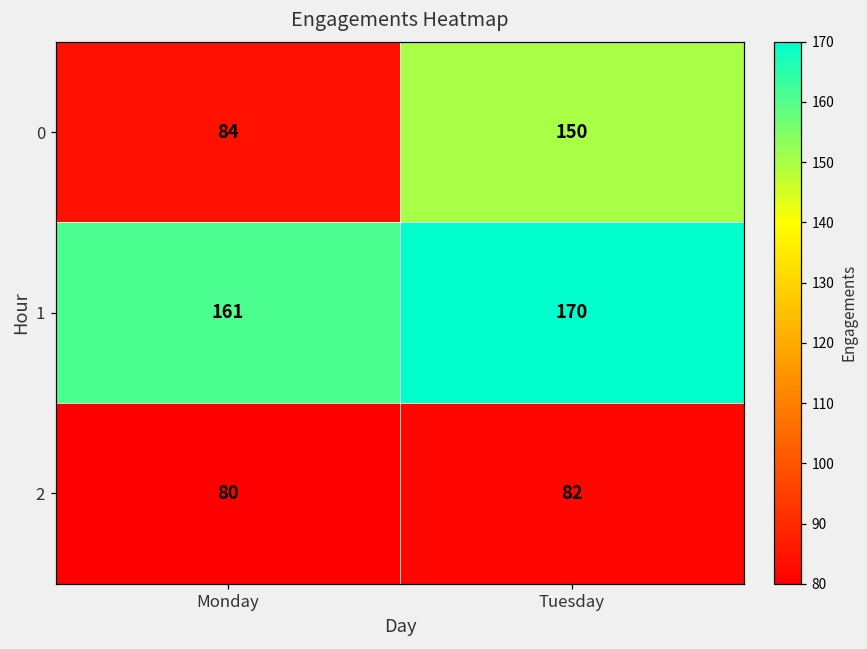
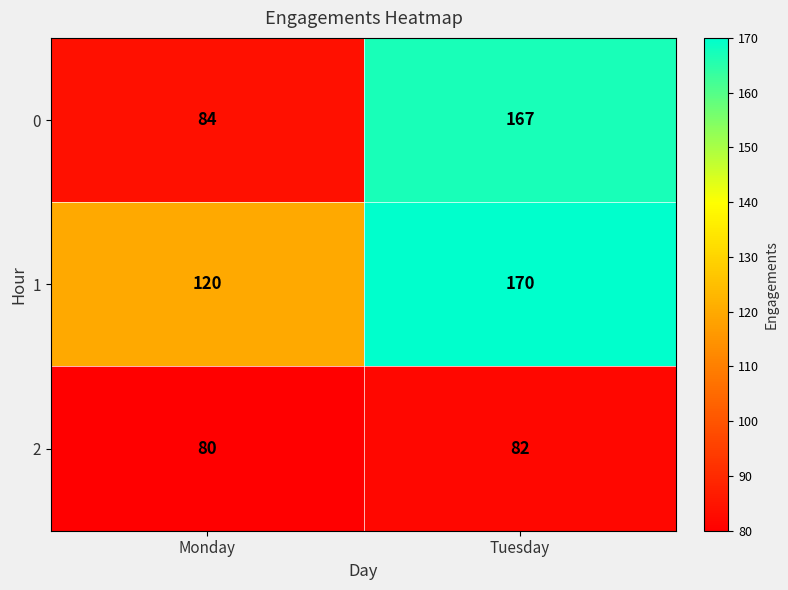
  {
    "0": {
      "Monday": 84,
-     "Tuesday": 150
+     "Tuesday": 167
    },
    "1": {
-     "Monday": 161,
+     "Monday": 120,
      "Tuesday": 170
    },
    "2": {
      "Monday": 80,
      "Tuesday": 82
    }
  }
